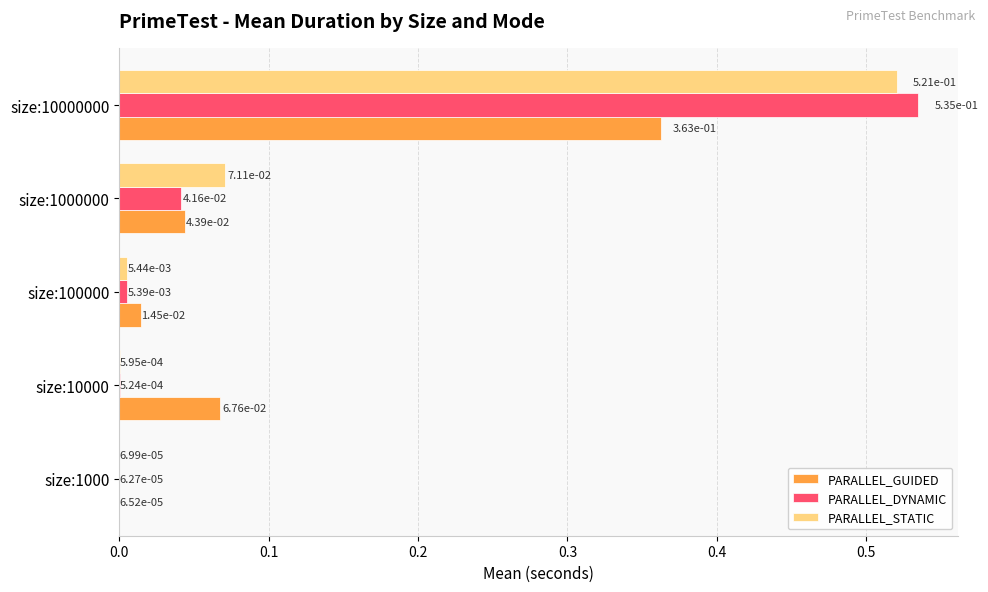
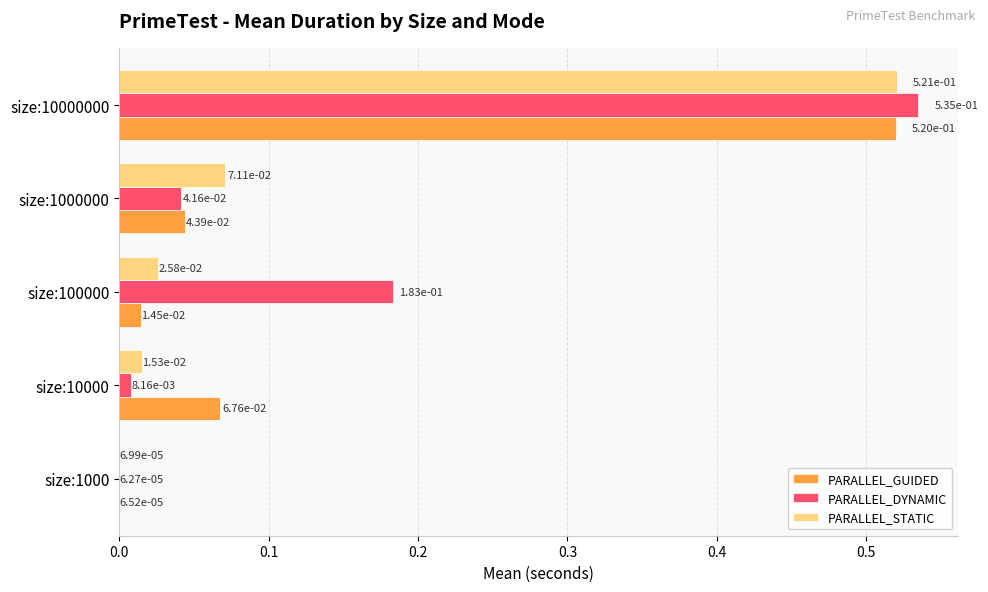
  {
    "PARALLEL_GUIDED": {
-     "size:10000000": "3.63e-01",
+     "size:10000000": "5.20e-01",
      "size:1000000": "4.39e-02",
      "size:100000": "1.45e-02",
      "size:10000": "6.76e-02",
      "size:1000": "6.52e-05"
    },
    "PARALLEL_DYNAMIC": {
      "size:10000000": "5.35e-01",
      "size:1000000": "4.16e-02",
-     "size:100000": "5.39e-03",
-     "size:10000": "5.24e-04",
+     "size:100000": "1.83e-01",
+     "size:10000": "8.16e-03",
      "size:1000": "6.27e-05"
    },
    "PARALLEL_STATIC": {
      "size:10000000": "5.21e-01",
      "size:1000000": "7.11e-02",
-     "size:100000": "5.44e-03",
-     "size:10000": "5.95e-04",
+     "size:100000": "2.58e-02",
+     "size:10000": "1.53e-02",
      "size:1000": "6.99e-05"
    }
  }
